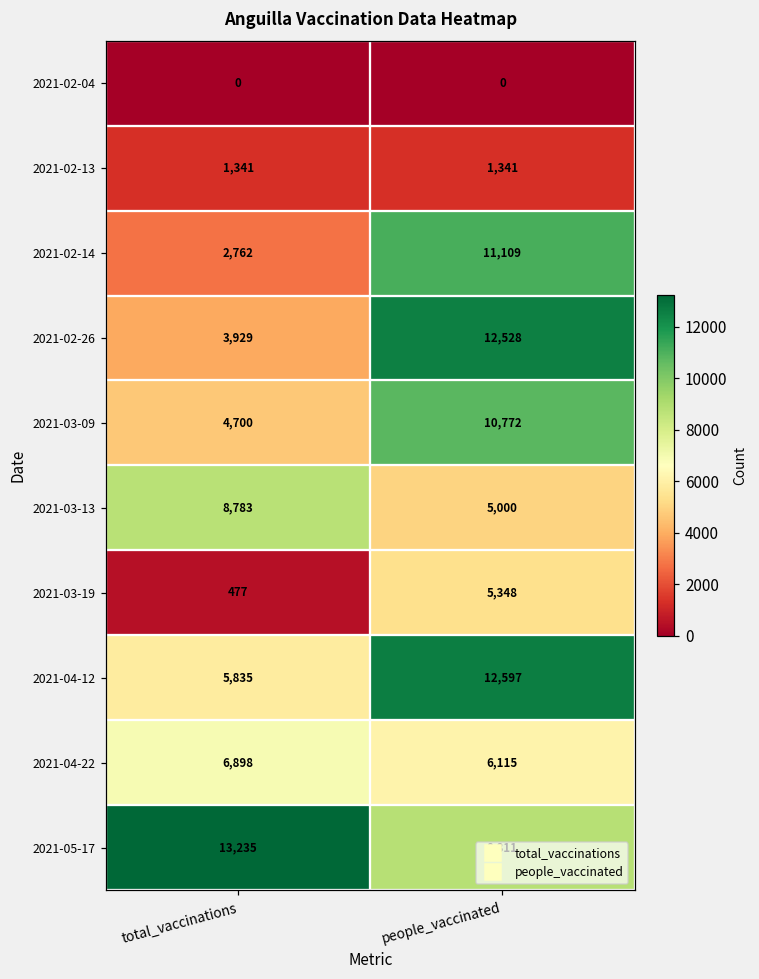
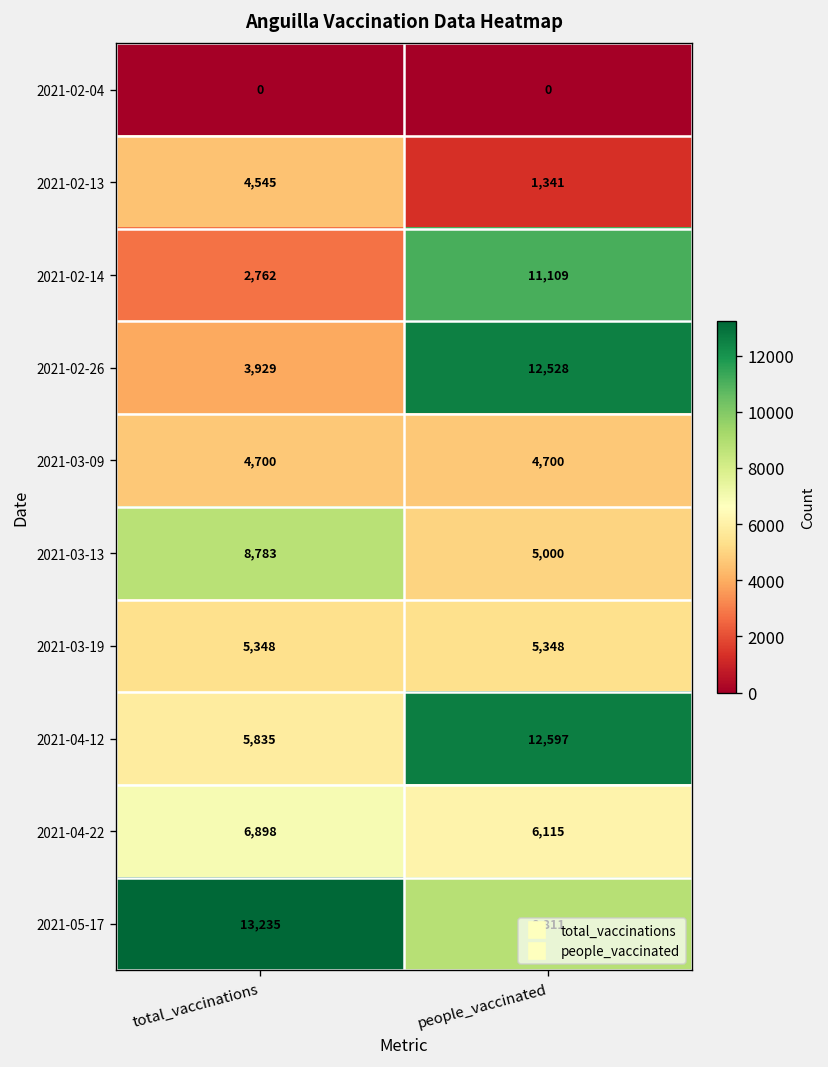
  {
    "2021-02-04": {
      "total_vaccinations": "0",
      "people_vaccinated": "0"
    },
    "2021-02-13": {
-     "total_vaccinations": "1,341",
+     "total_vaccinations": "4,545",
      "people_vaccinated": "1,341"
    },
    "2021-02-14": {
      "total_vaccinations": "2,762",
      "people_vaccinated": "11,109"
    },
    "2021-02-26": {
      "total_vaccinations": "3,929",
      "people_vaccinated": "12,528"
    },
    "2021-03-09": {
      "total_vaccinations": "4,700",
-     "people_vaccinated": "10,772"
+     "people_vaccinated": "4,700"
    },
    "2021-03-13": {
      "total_vaccinations": "8,783",
      "people_vaccinated": "5,000"
    },
    "2021-03-19": {
-     "total_vaccinations": "477",
+     "total_vaccinations": "5,348",
      "people_vaccinated": "5,348"
    },
    "2021-04-12": {
      "total_vaccinations": "5,835",
      "people_vaccinated": "12,597"
    },
    "2021-04-22": {
      "total_vaccinations": "6,898",
      "people_vaccinated": "6,115"
    },
    "2021-05-17": {
      "total_vaccinations": "13,235"
    }
  }
